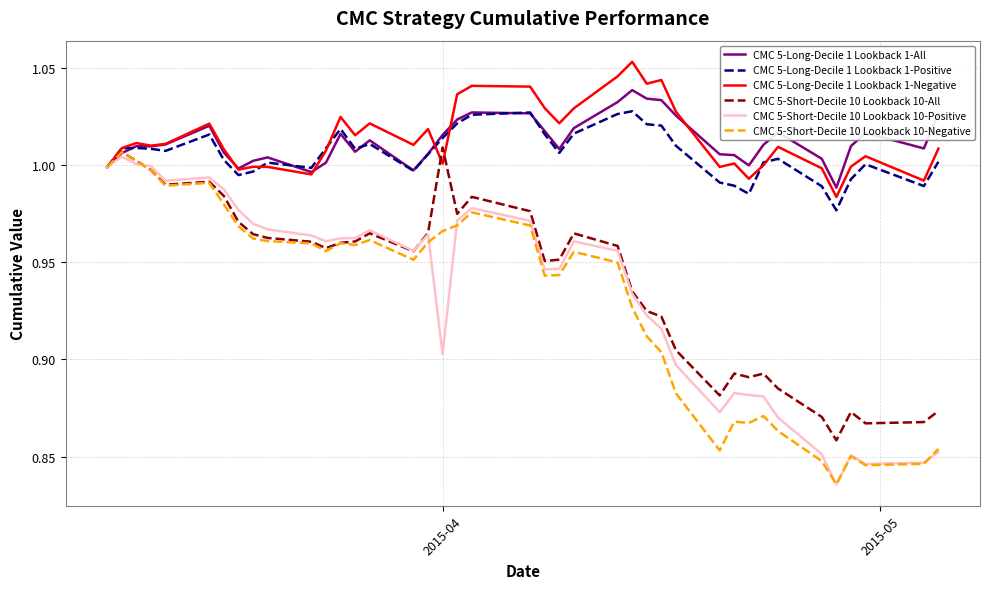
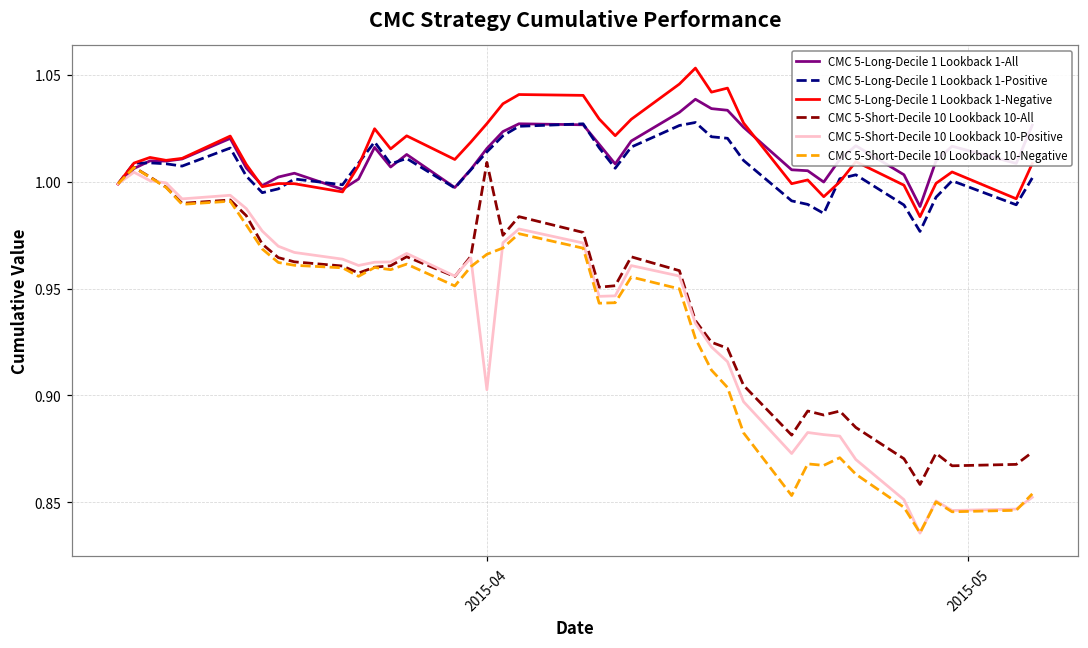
  {
    "CMC 5-Long-Decile 1 Lookback 1-All": {
      "2015-04": 1.016
    },
    "CMC 5-Long-Decile 1 Lookback 1-Positive": {
      "2015-04": 1.014
    },
    "CMC 5-Long-Decile 1 Lookback 1-Negative": {
-     "2015-04": 1.001
+     "2015-04": 1.027
    },
    "CMC 5-Short-Decile 10 Lookback 10-All": {
      "2015-04": 1.009
    },
    "CMC 5-Short-Decile 10 Lookback 10-Positive": {
      "2015-04": 0.903
    },
    "CMC 5-Short-Decile 10 Lookback 10-Negative": {
      "2015-04": 0.966
    }
  }
